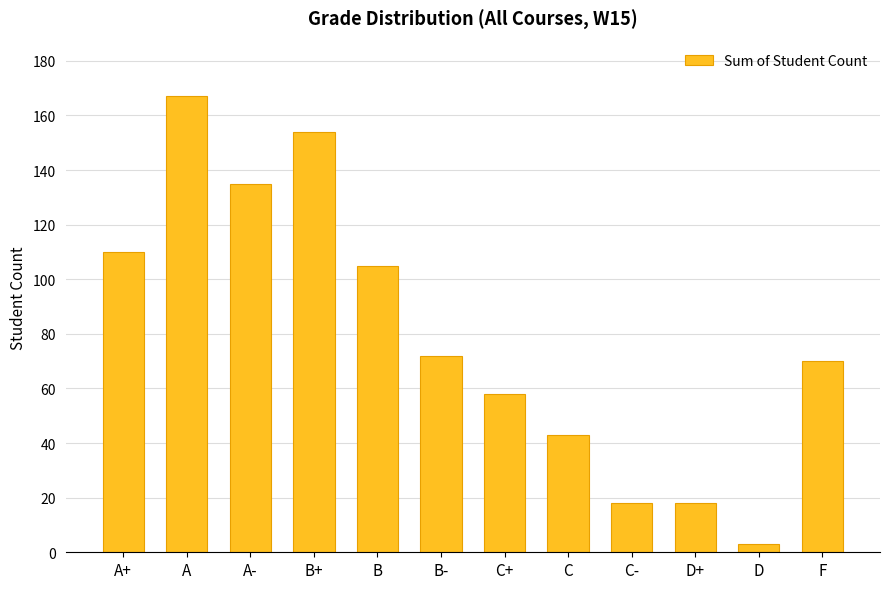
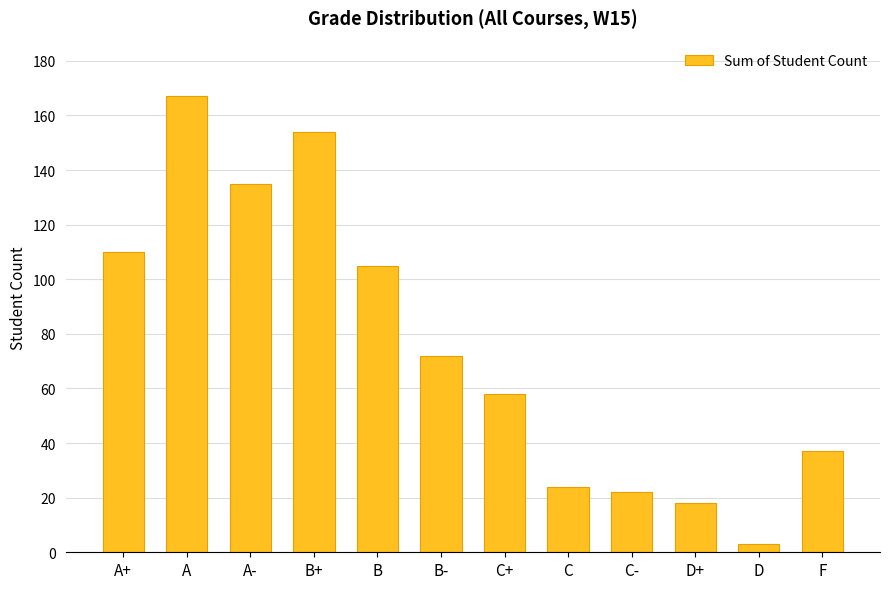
  {
    "A+": 110,
    "A": 167,
    "A-": 135,
    "B+": 154,
    "B": 105,
    "B-": 72,
    "C+": 58,
-   "C": 43,
-   "C-": 18,
+   "C": 24,
+   "C-": 22,
    "D+": 18,
    "D": 3,
-   "F": 70
+   "F": 37
  }
